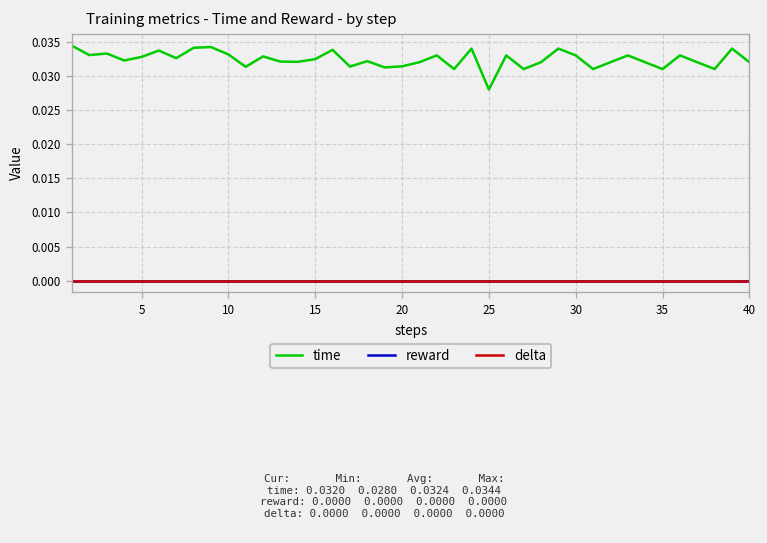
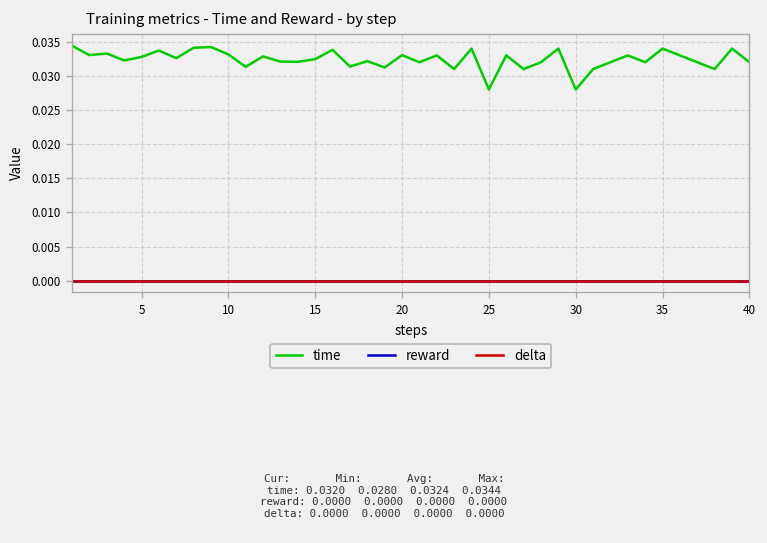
  {
    "time": {
      "5": 0.033,
      "10": 0.033,
      "15": 0.032,
-     "20": 0.031,
+     "20": 0.033,
      "25": 0.028,
-     "30": 0.033,
-     "35": 0.031,
+     "30": 0.028,
+     "35": 0.034,
      "40": 0.032
    },
    "delta": {
      "5": 0.000,
      "10": 0.000,
      "15": 0.000,
      "20": 0.000,
      "25": 0.000,
      "30": 0.000,
      "35": 0.000,
      "40": 0.000
    }
  }
